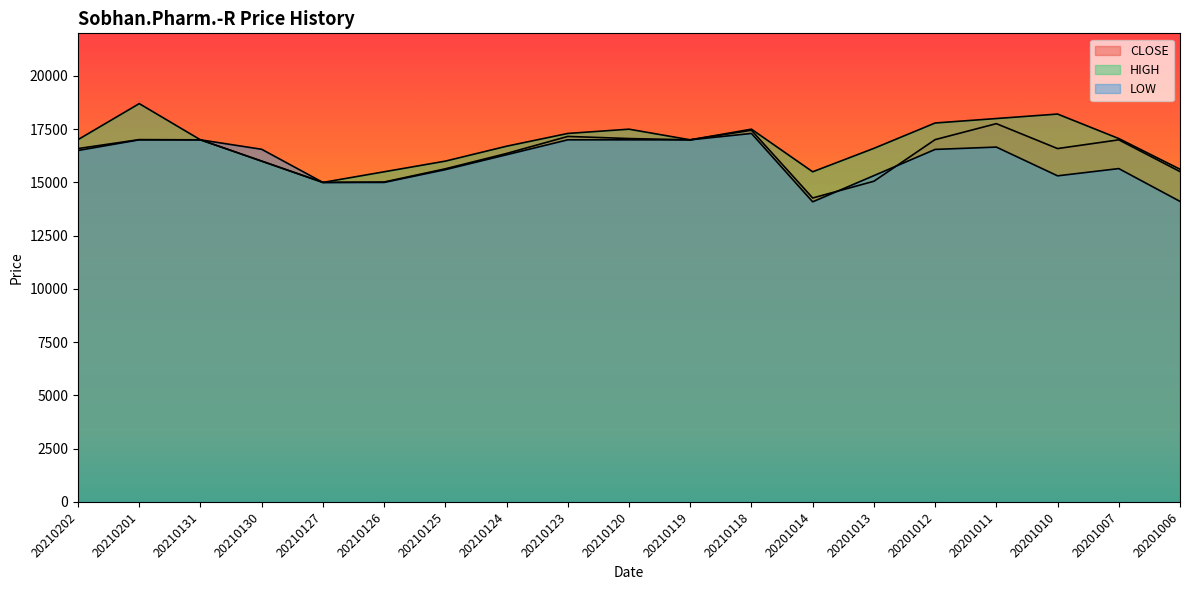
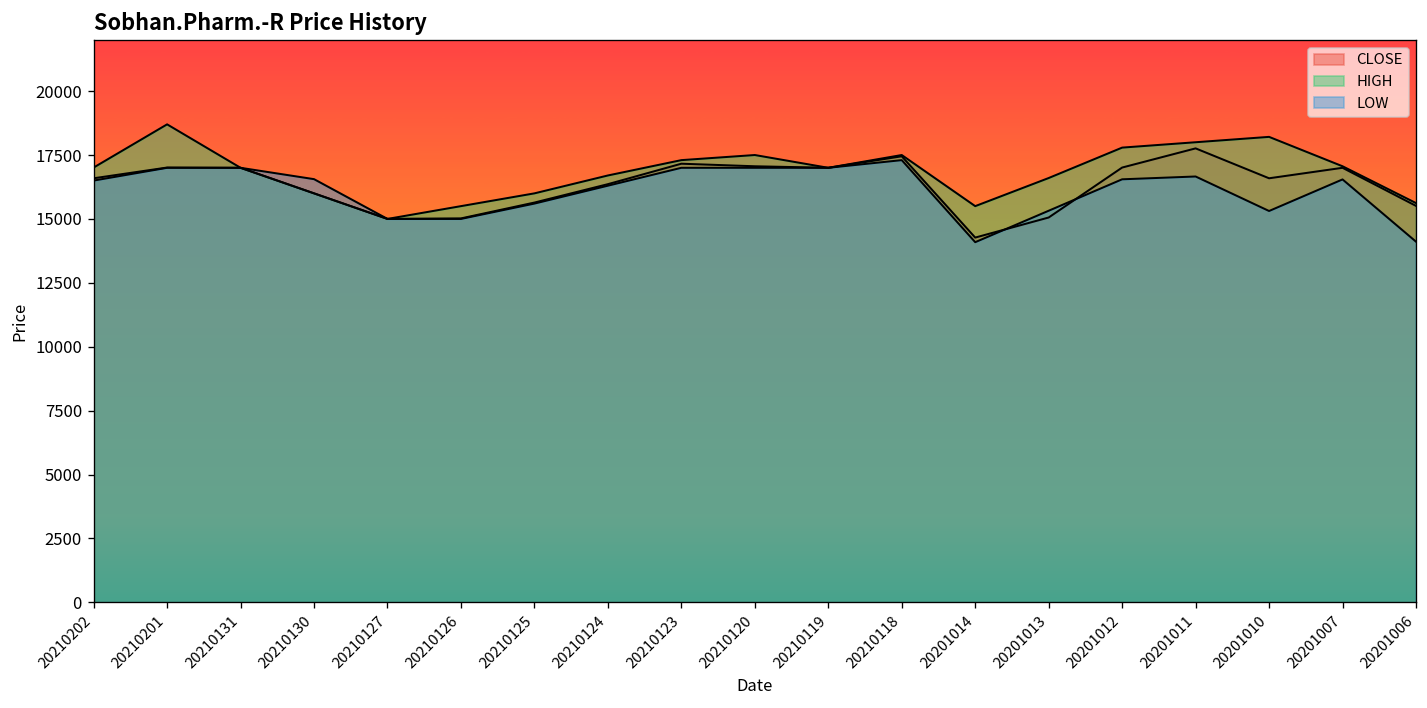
  {
    "CLOSE": {
      "20210123": 17200,
      "20201014": 14300,
      "20201013": 15100,
      "20201012": 17000,
      "20201011": 17800,
      "20201010": 16600
    },
    "HIGH": {
      "20210202": 17000,
      "20210201": 18700,
      "20210126": 15500,
      "20210125": 16000,
      "20210124": 16700,
      "20210123": 17300,
      "20210120": 17500,
      "20201014": 15500,
      "20201013": 16600,
      "20201012": 17800,
      "20201011": 18000,
      "20201010": 18200
    },
    "LOW": {
      "20210130": 16600,
      "20210123": 17000,
      "20210118": 17300,
      "20201014": 14100,
      "20201013": 15300,
      "20201012": 16600,
      "20201011": 16700,
      "20201010": 15300,
-     "20201007": 15700,
+     "20201007": 16500,
      "20201006": 14100
    }
  }
